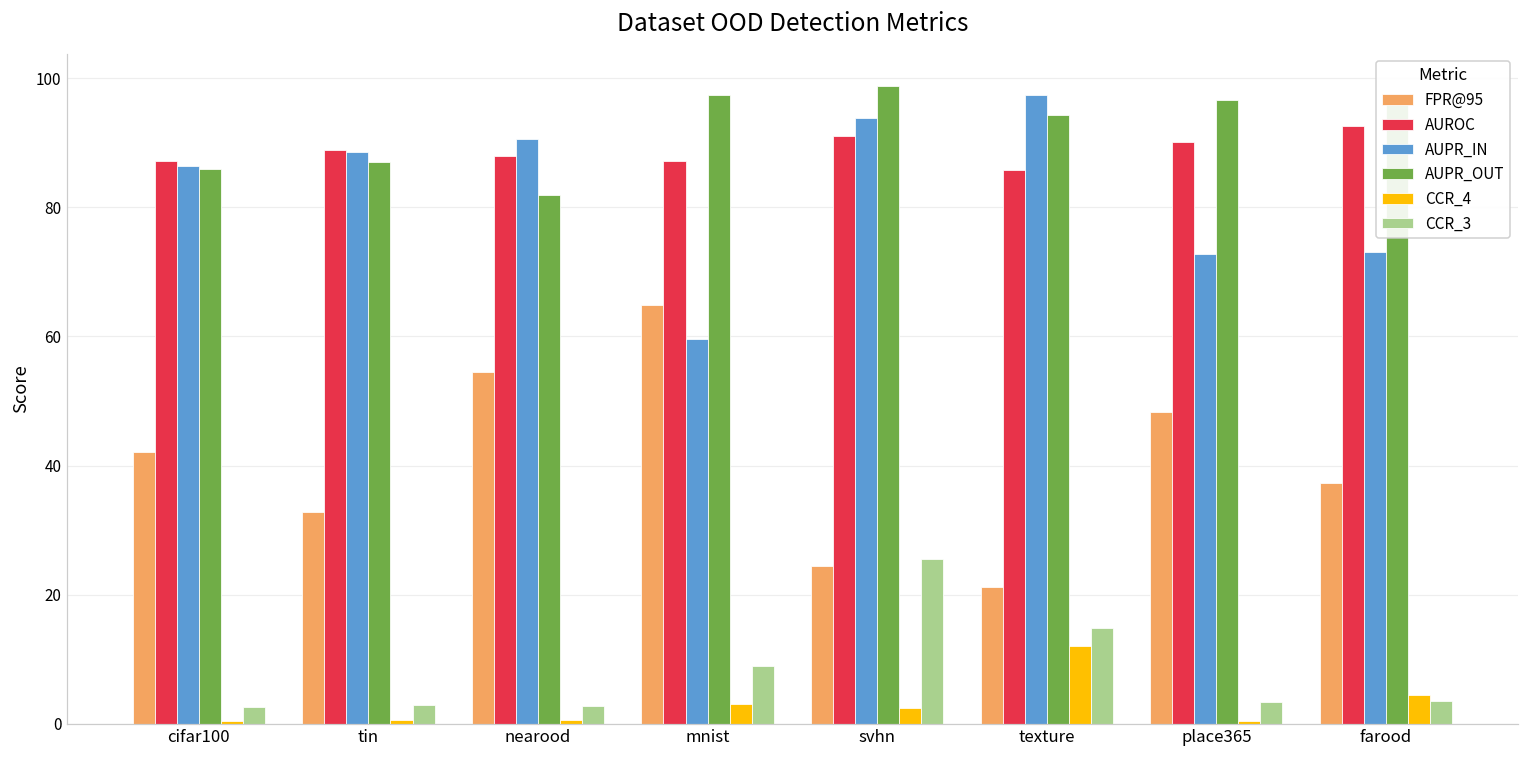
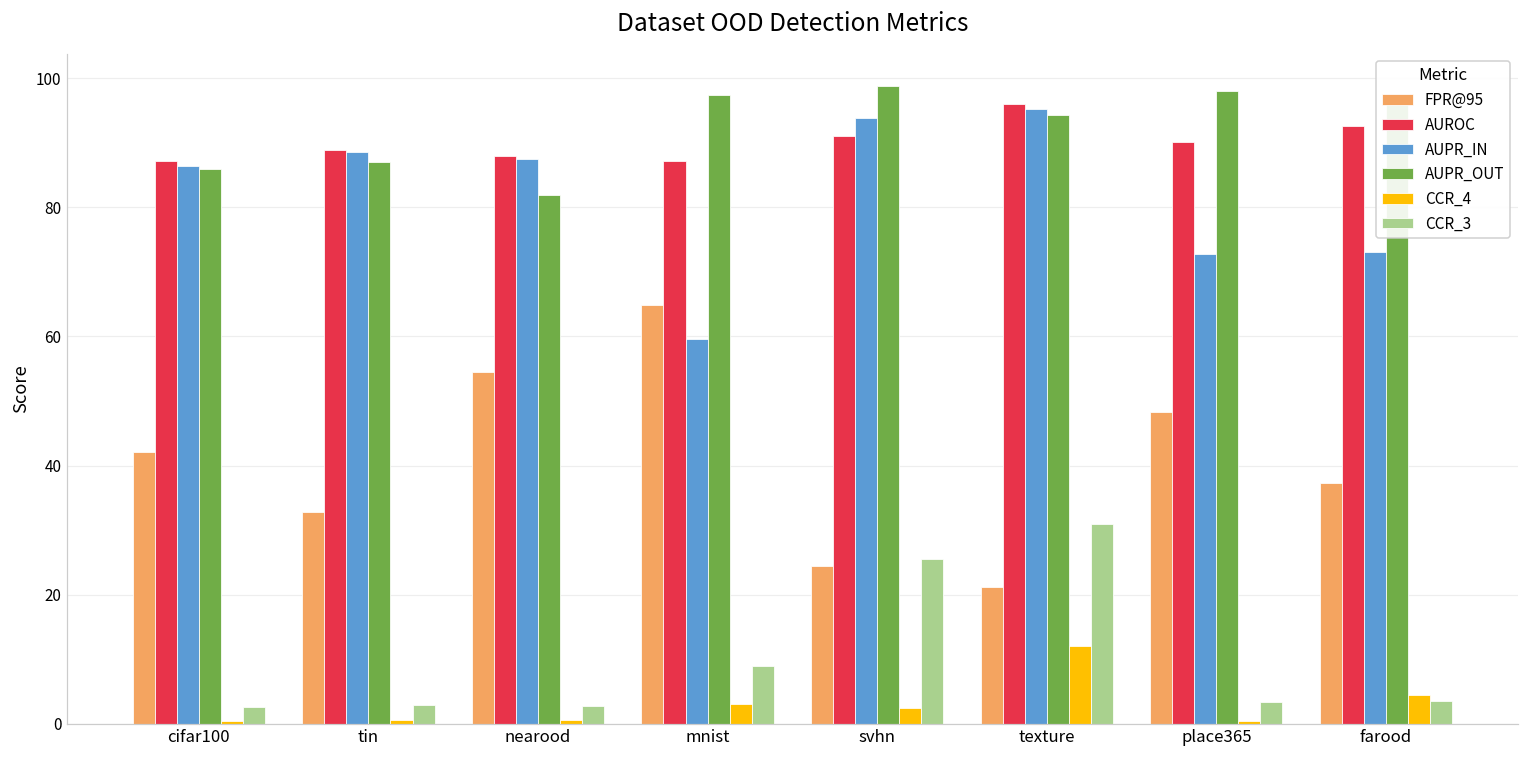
  {
    "FPR@95": {
      "cifar100": 42,
      "tin": 33,
      "nearood": 55,
      "mnist": 65,
      "svhn": 24,
      "texture": 21,
      "place365": 48,
      "farood": 37
    },
    "AUROC": {
      "cifar100": 87,
      "tin": 89,
      "nearood": 88,
      "mnist": 87,
      "svhn": 91,
-     "texture": 86,
+     "texture": 96,
      "place365": 90,
      "farood": 93
    },
    "AUPR_IN": {
      "cifar100": 86,
      "tin": 89,
-     "nearood": 91,
+     "nearood": 87,
      "mnist": 60,
      "svhn": 94,
-     "texture": 97,
+     "texture": 95,
      "place365": 73,
      "farood": 73
    },
    "AUPR_OUT": {
      "cifar100": 86,
      "tin": 87,
      "nearood": 82,
      "mnist": 97,
      "svhn": 99,
      "texture": 94,
-     "place365": 97
+     "place365": 98
    },
    "CCR_4": {
      "cifar100": 1,
      "tin": 1,
      "nearood": 1,
      "mnist": 3,
      "svhn": 3,
      "texture": 12,
      "place365": 0,
      "farood": 5
    },
    "CCR_3": {
      "cifar100": 3,
      "tin": 3,
      "nearood": 3,
      "mnist": 9,
      "svhn": 26,
-     "texture": 15,
+     "texture": 31,
      "place365": 3,
      "farood": 4
    }
  }
